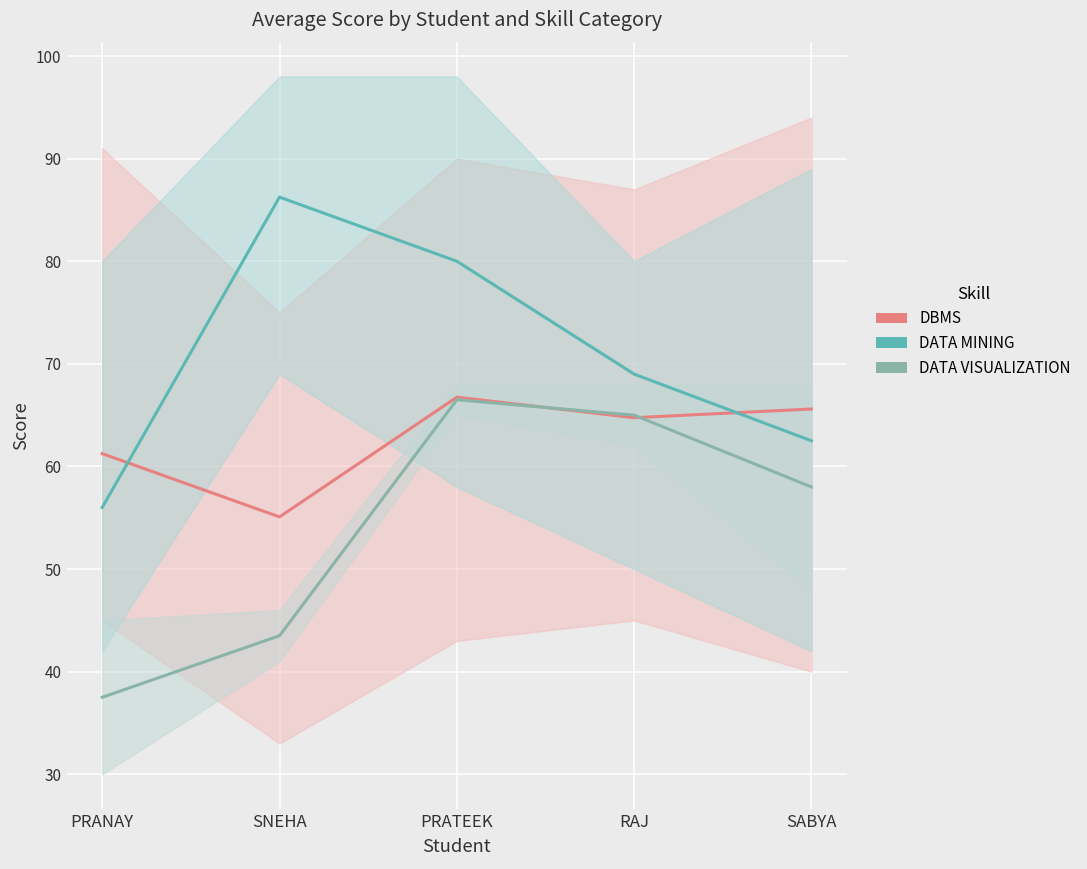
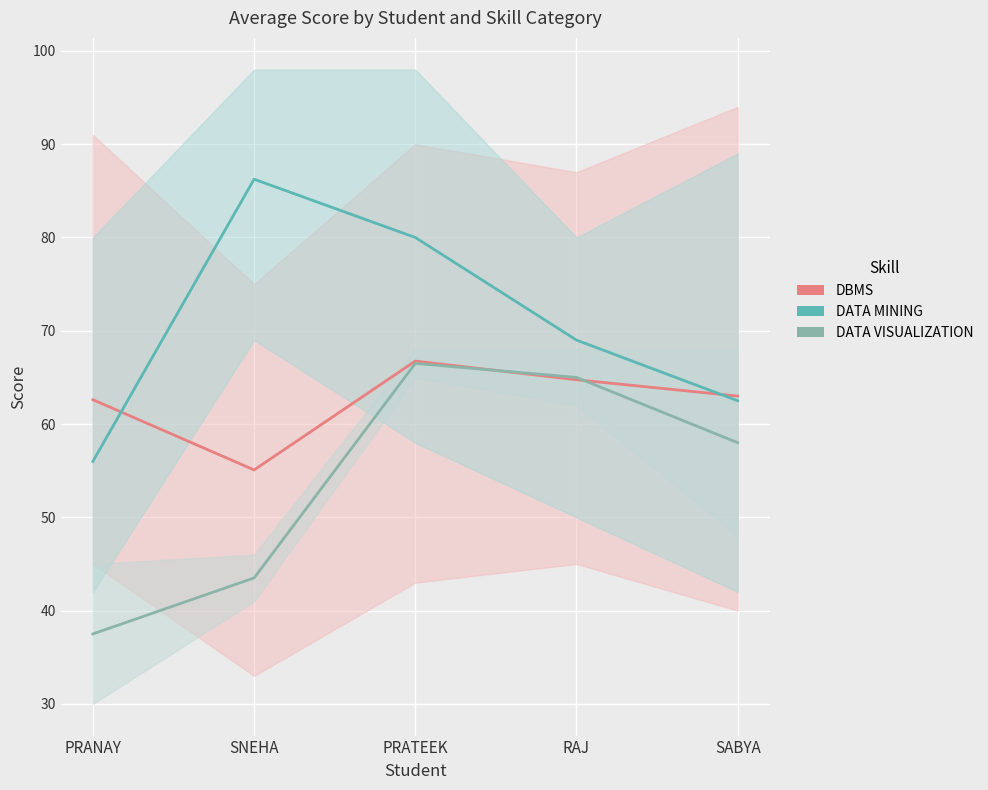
  {
    "DBMS": {
-     "PRANAY": 61,
+     "PRANAY": 63,
      "SNEHA": 55,
-     "SABYA": 66
+     "SABYA": 63
    }
  }
